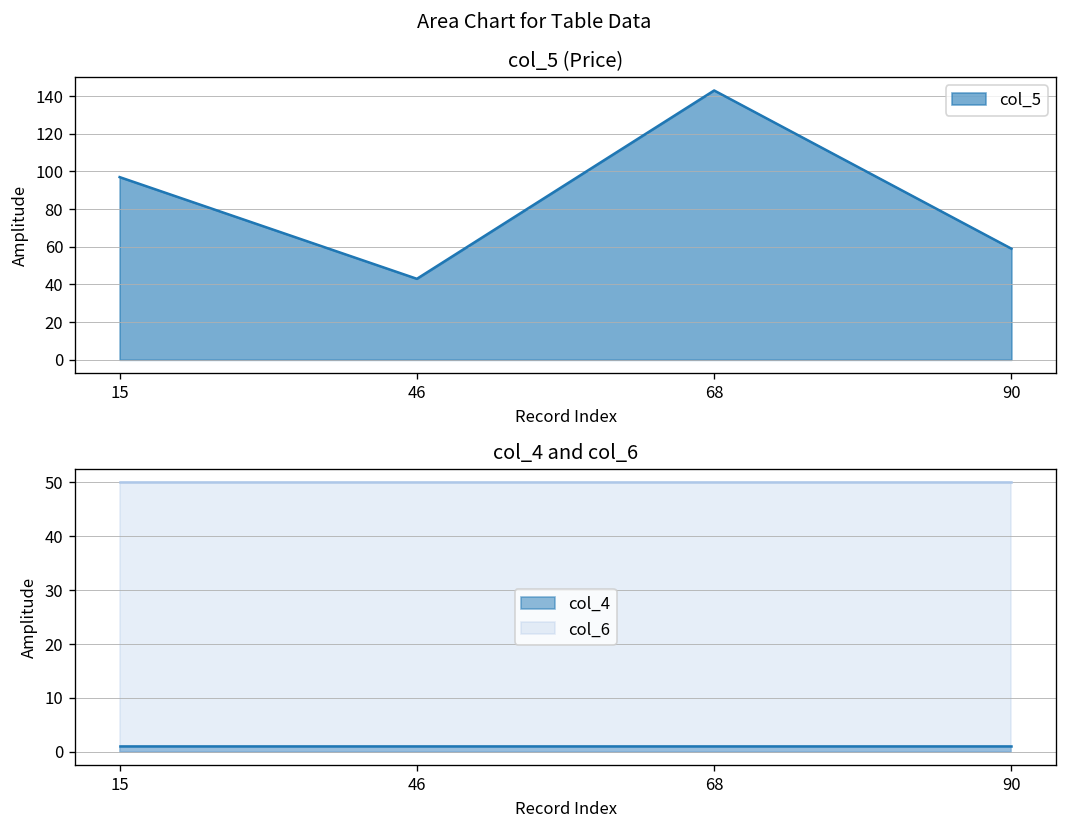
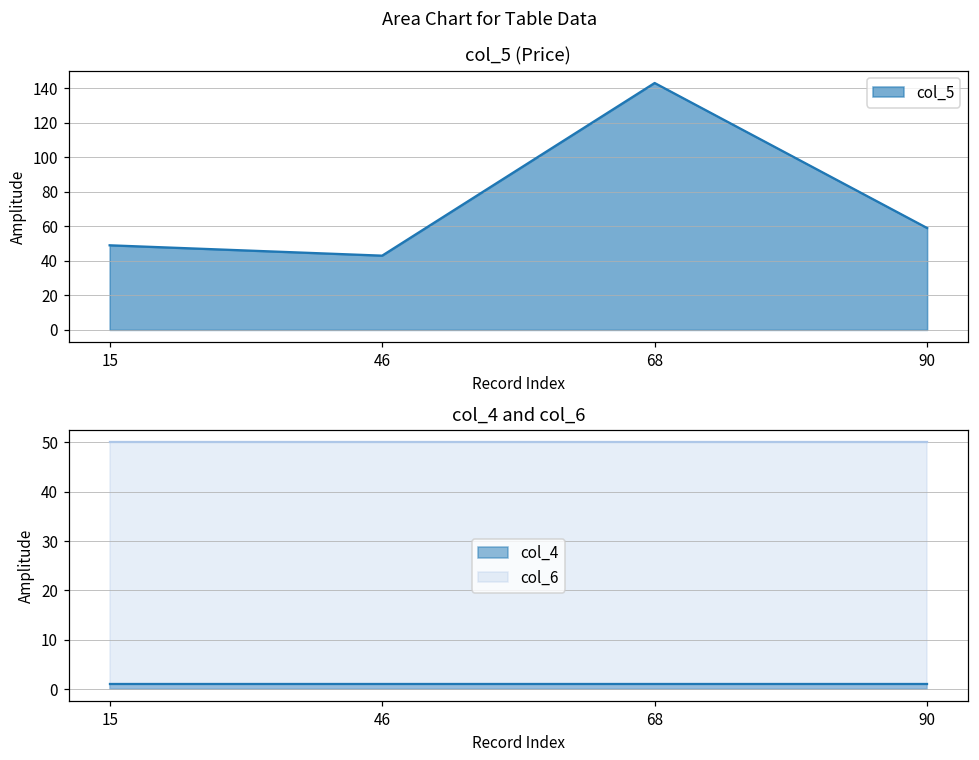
  {
    "col_5 (Price)": {
-     "15": 97,
+     "15": 49,
      "46": 43,
      "68": 143,
      "90": 59
    },
    "col_4 and col_6": {
      "col_4": {
        "15": 1,
        "46": 1,
        "68": 1,
        "90": 1
      },
      "col_6": {
        "15": 50,
        "46": 50,
        "68": 50,
        "90": 50
      }
    }
  }
